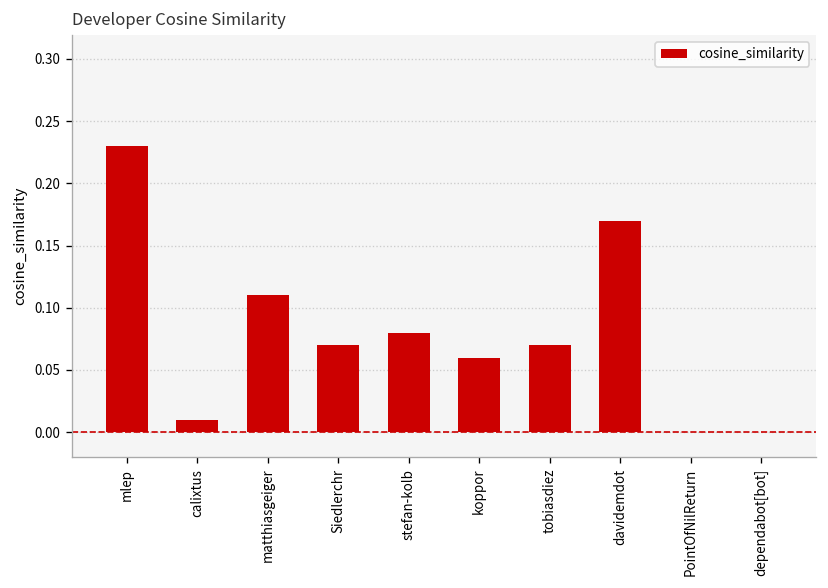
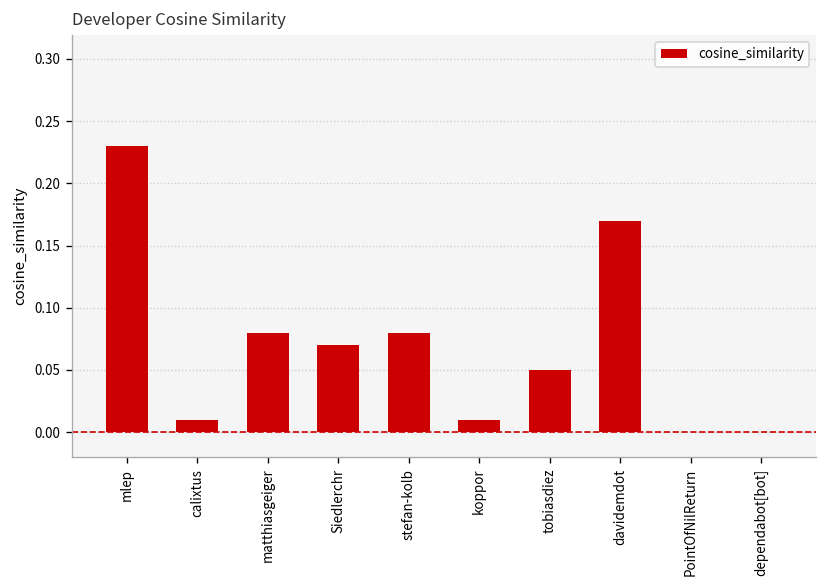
  {
    "mlep": 0.23,
    "calixtus": 0.01,
-   "matthiasgeiger": 0.11,
+   "matthiasgeiger": 0.08,
    "Siedlerchr": 0.07,
    "stefan-kolb": 0.08,
-   "koppor": 0.06,
-   "tobiasdiez": 0.07,
+   "koppor": 0.01,
+   "tobiasdiez": 0.05,
    "davidemdot": 0.17,
    "PointOfNilReturn": 0.00,
    "dependabot[bot]": 0.00
  }
